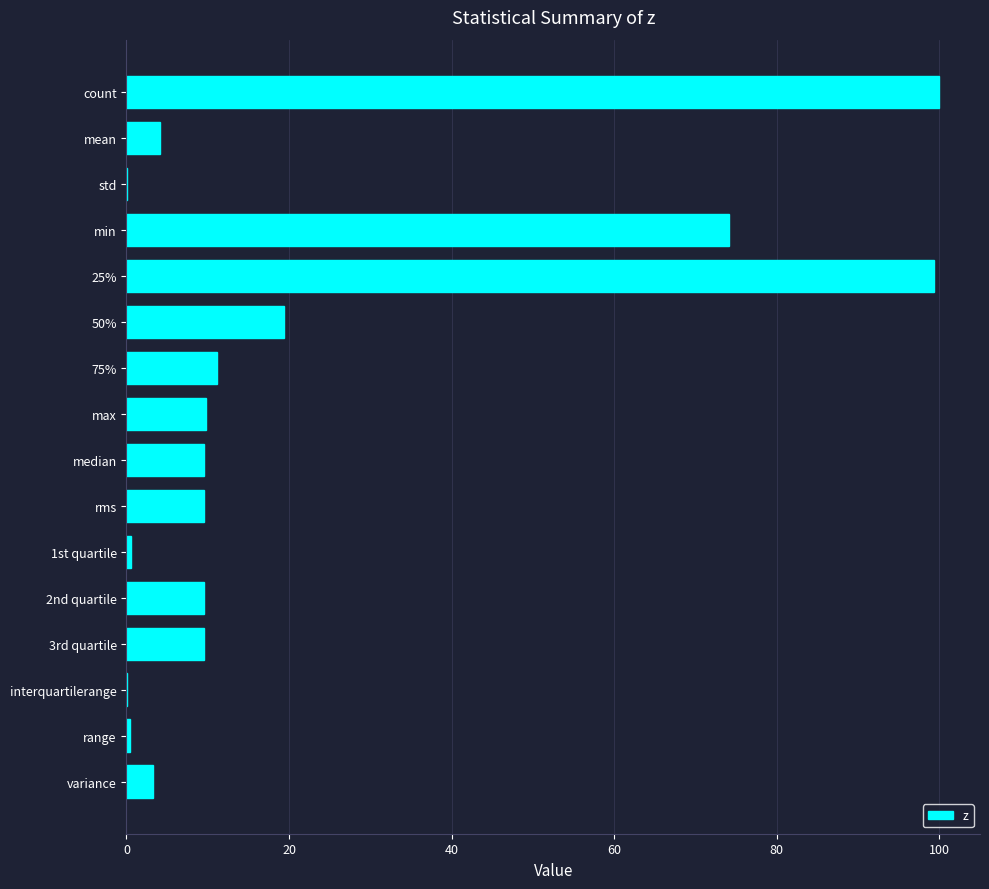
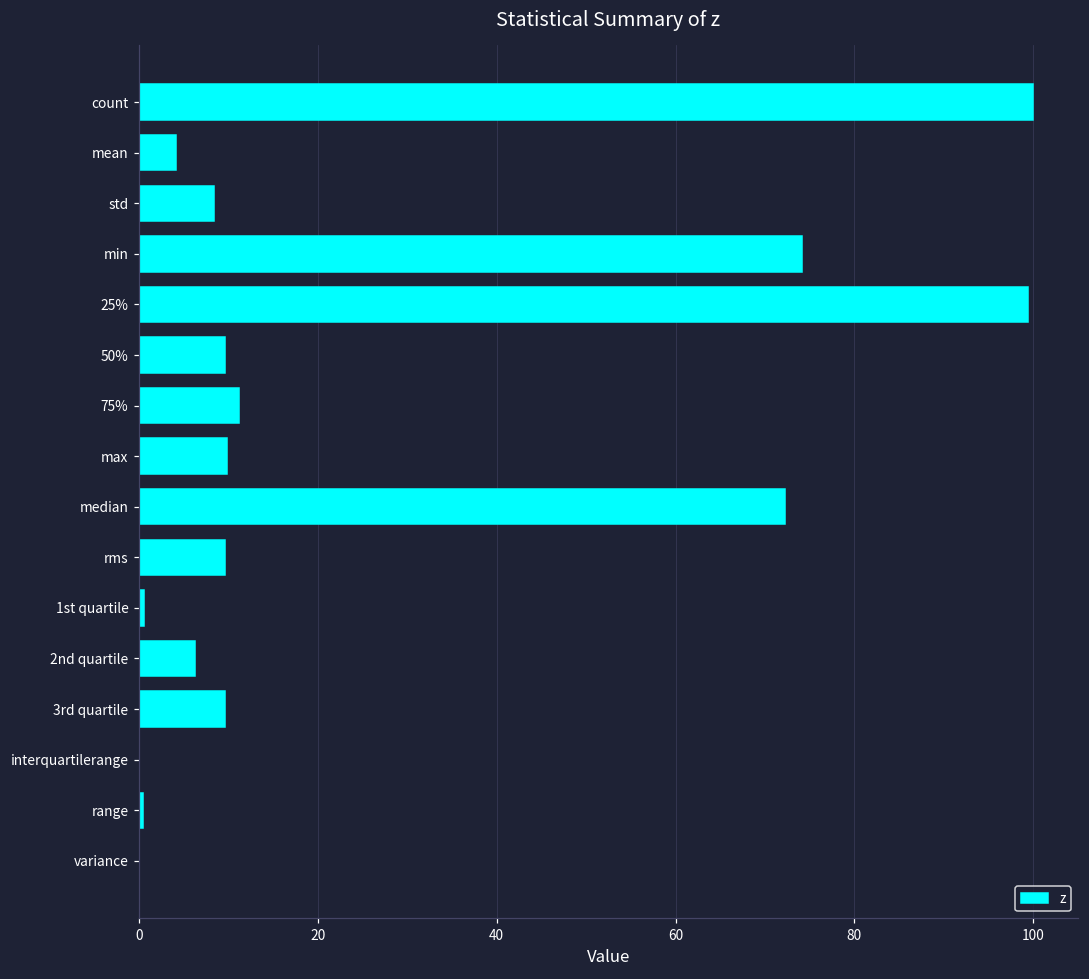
  {
    "count": 100,
    "mean": 4,
-   "std": 0,
+   "std": 8,
    "min": 74,
    "25%": 99,
-   "50%": 19,
+   "50%": 10,
    "75%": 11,
    "max": 10,
-   "median": 10,
+   "median": 72,
    "rms": 10,
    "1st quartile": 1,
-   "2nd quartile": 10,
+   "2nd quartile": 6,
    "3rd quartile": 10,
    "range": 0,
-   "variance": 3
+   "variance": 0
  }
